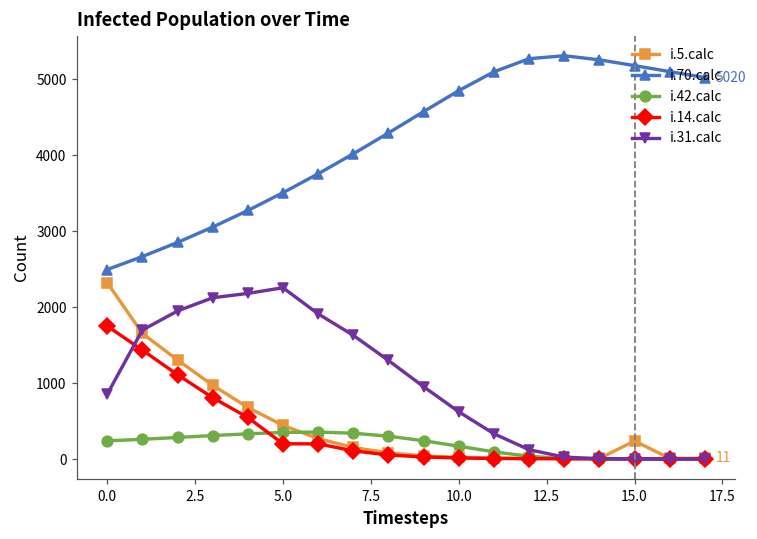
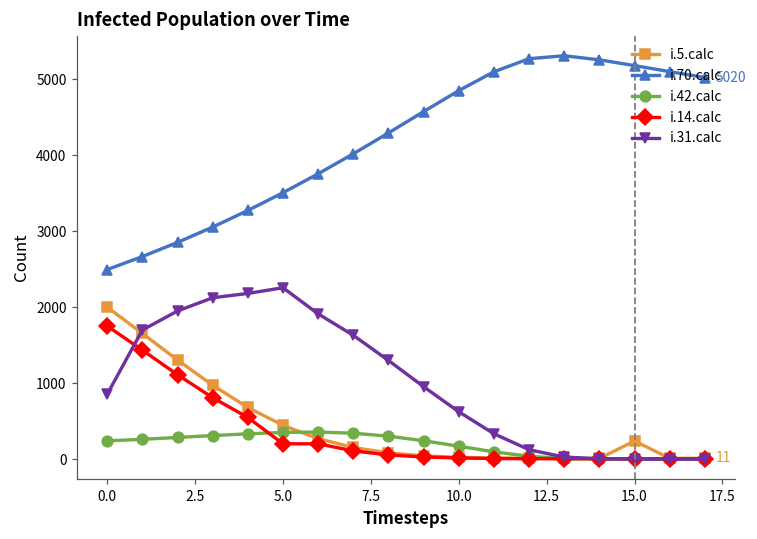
  {
    "i.5.calc": {
-     "0.0": 2300,
+     "0.0": 2000,
      "5.0": 400,
      "15.0": 200
    },
    "i.70.calc": {
      "0.0": 2500,
      "5.0": 3500,
      "10.0": 4800,
      "15.0": 5200
    },
    "i.42.calc": {
      "0.0": 200,
      "5.0": 400,
      "10.0": 200
    },
    "i.14.calc": {
      "0.0": 1800,
      "5.0": 200
    },
    "i.31.calc": {
      "0.0": 900,
      "5.0": 2300,
      "10.0": 600
    }
  }
